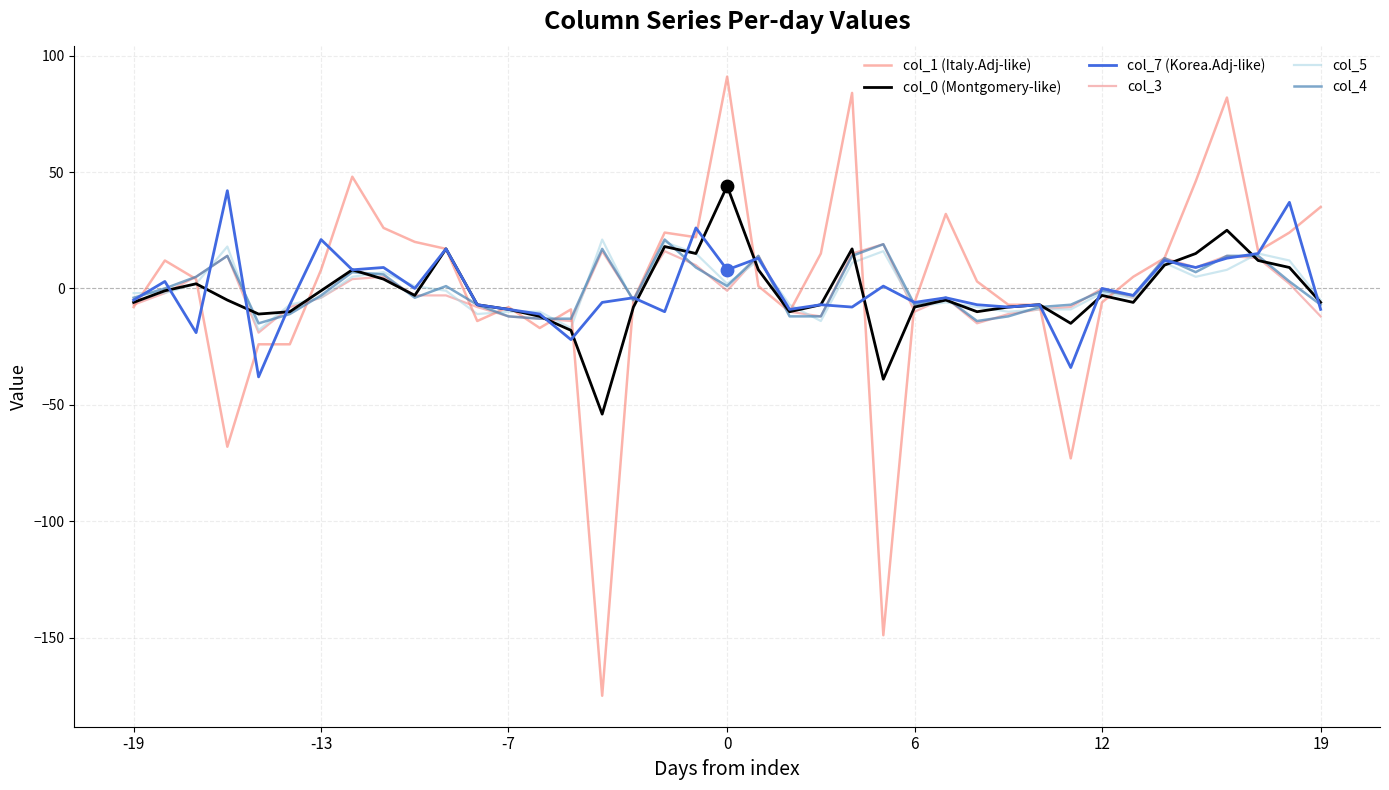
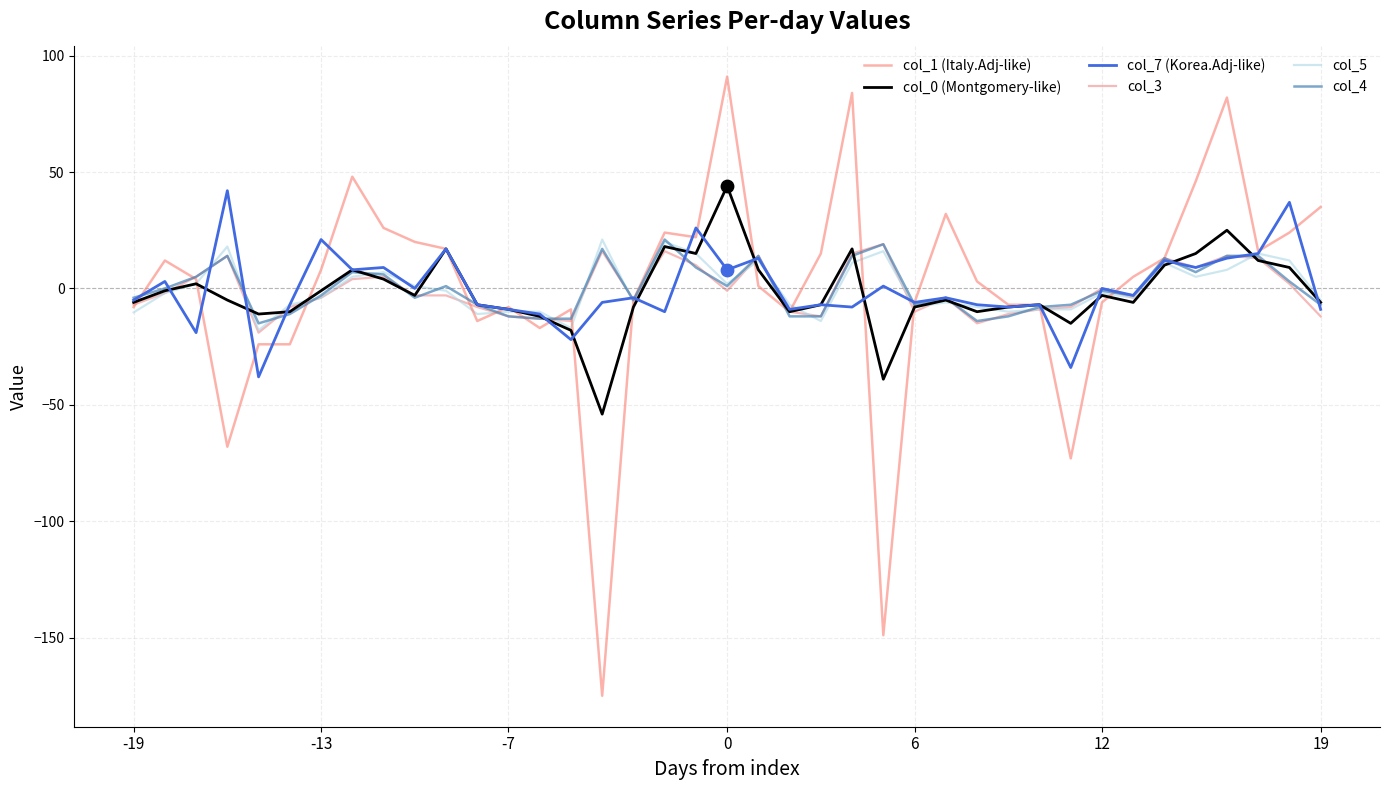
  {
    "col_5": {
-     "-19": -2
+     "-19": -10
    }
  }
